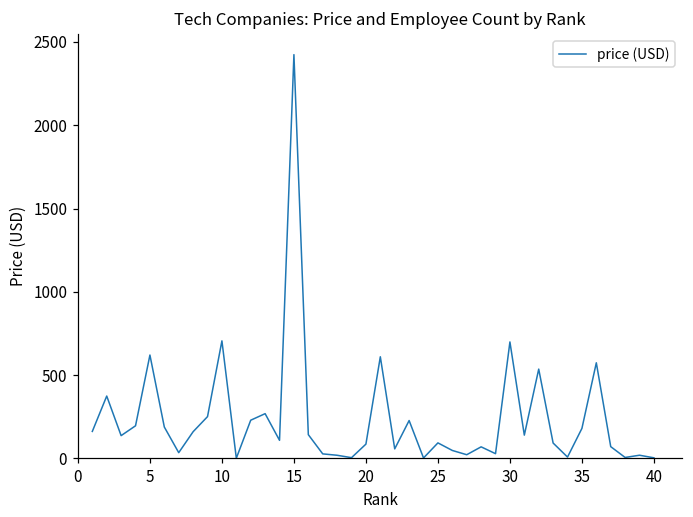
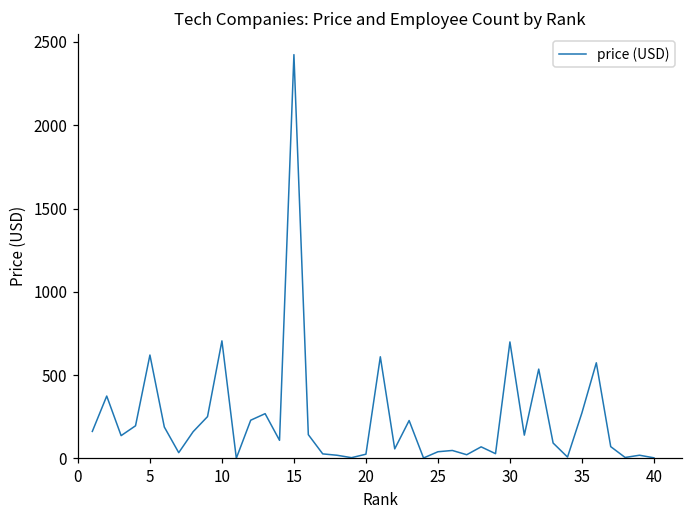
  {
    "5": 620,
    "10": 710,
    "15": 2420,
-   "20": 90,
-   "25": 90,
+   "20": 30,
+   "25": 40,
    "30": 700,
-   "35": 180,
+   "35": 270,
    "40": 0
  }
